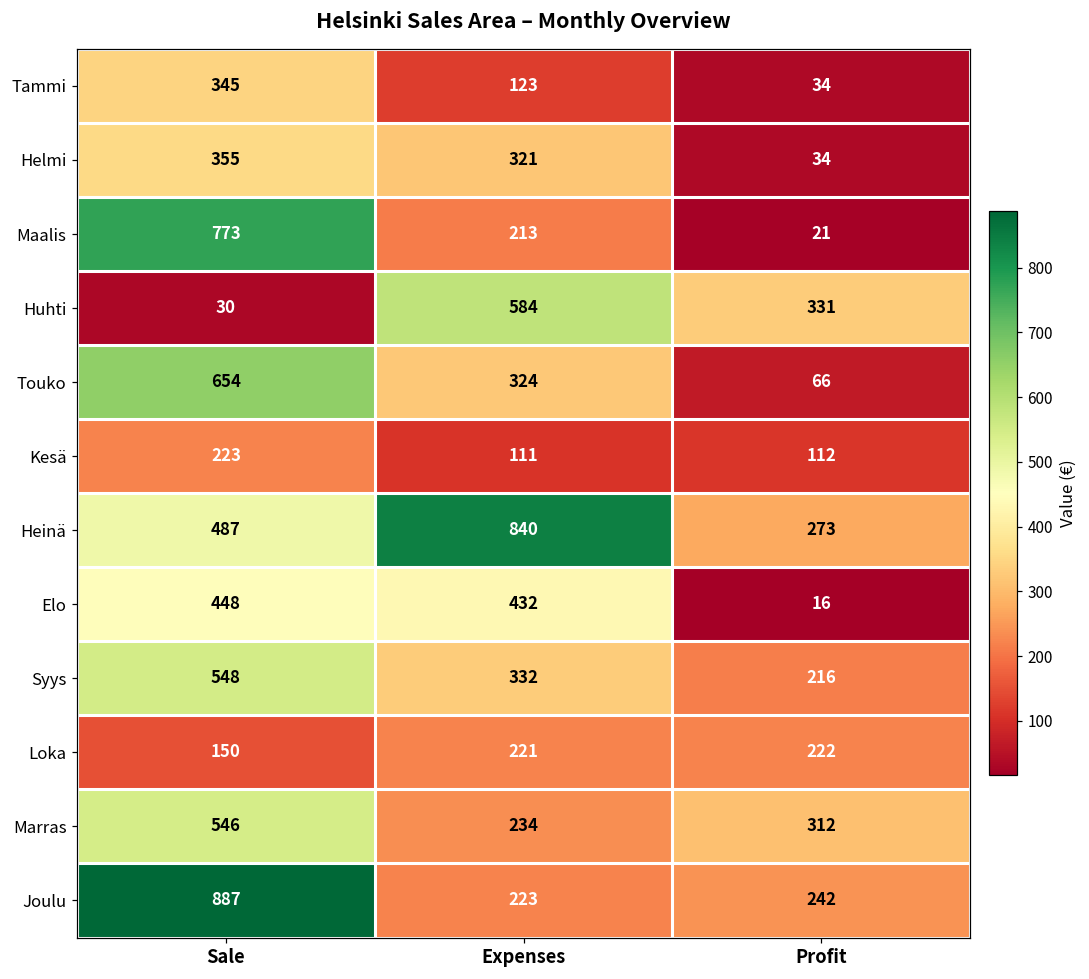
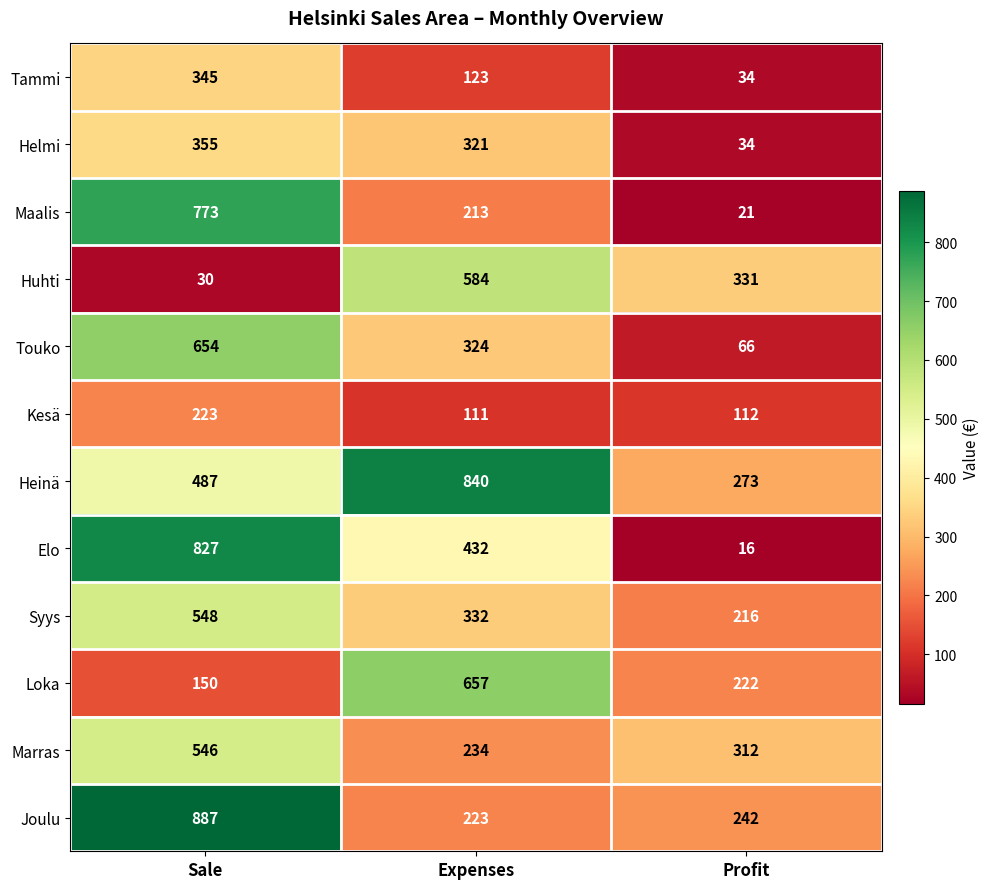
  {
    "Tammi": {
      "Sale": 345,
      "Expenses": 123,
      "Profit": 34
    },
    "Helmi": {
      "Sale": 355,
      "Expenses": 321,
      "Profit": 34
    },
    "Maalis": {
      "Sale": 773,
      "Expenses": 213,
      "Profit": 21
    },
    "Huhti": {
      "Sale": 30,
      "Expenses": 584,
      "Profit": 331
    },
    "Touko": {
      "Sale": 654,
      "Expenses": 324,
      "Profit": 66
    },
    "Kesä": {
      "Sale": 223,
      "Expenses": 111,
      "Profit": 112
    },
    "Heinä": {
      "Sale": 487,
      "Expenses": 840,
      "Profit": 273
    },
    "Elo": {
-     "Sale": 448,
+     "Sale": 827,
      "Expenses": 432,
      "Profit": 16
    },
    "Syys": {
      "Sale": 548,
      "Expenses": 332,
      "Profit": 216
    },
    "Loka": {
      "Sale": 150,
-     "Expenses": 221,
+     "Expenses": 657,
      "Profit": 222
    },
    "Marras": {
      "Sale": 546,
      "Expenses": 234,
      "Profit": 312
    },
    "Joulu": {
      "Sale": 887,
      "Expenses": 223,
      "Profit": 242
    }
  }
